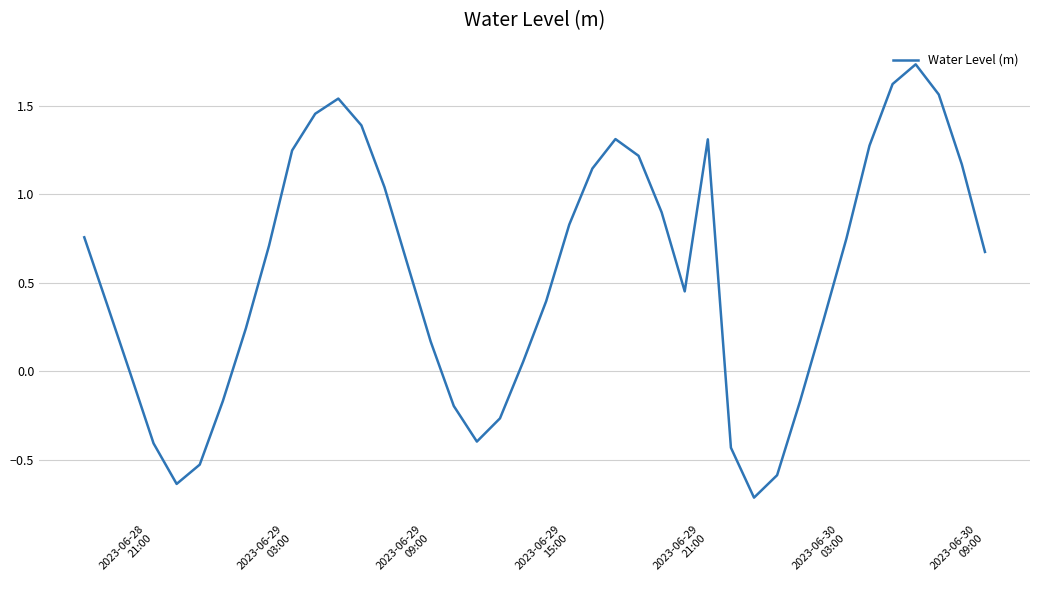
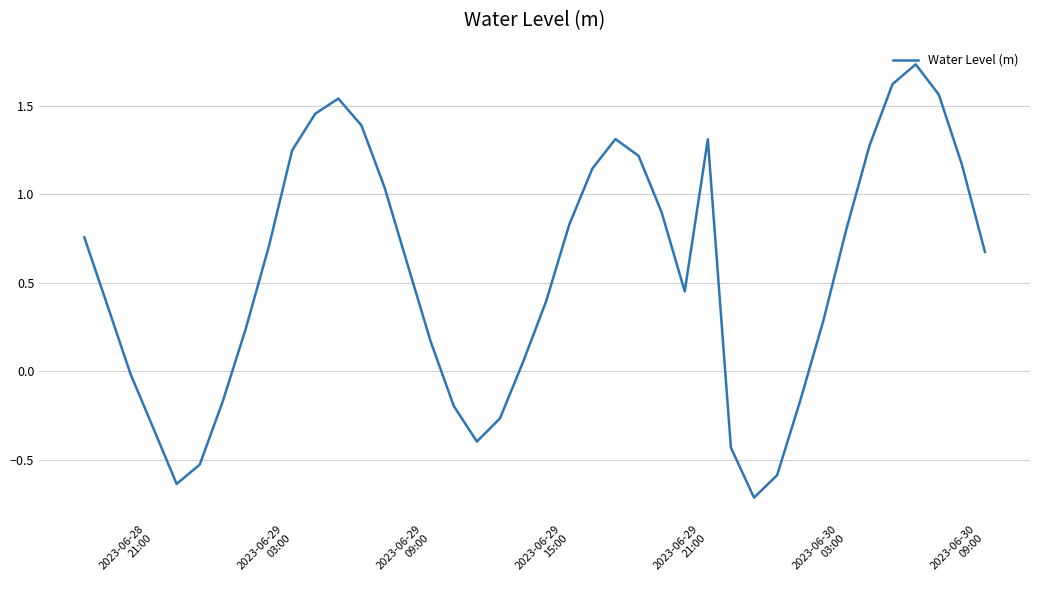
  {
-   "2023-06-28 21:00": -0.41,
+   "2023-06-28 21:00": -0.32,
    "2023-06-29 03:00": 1.25,
    "2023-06-29 09:00": 0.17,
    "2023-06-29 15:00": 0.83,
    "2023-06-29 21:00": 1.31,
-   "2023-06-30 03:00": 0.75,
+   "2023-06-30 03:00": 0.80,
    "2023-06-30 09:00": 0.67
  }
